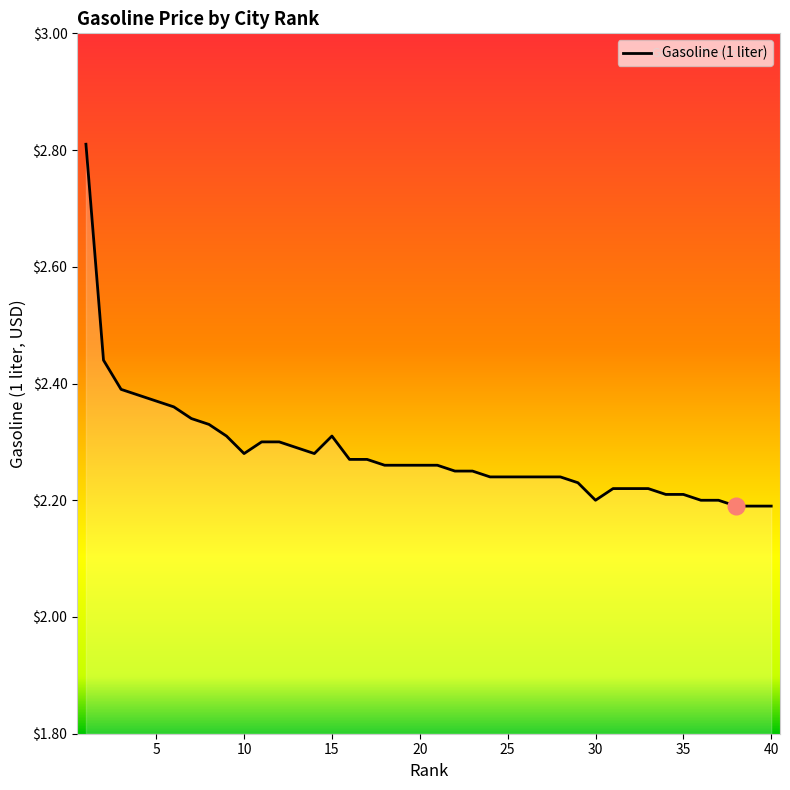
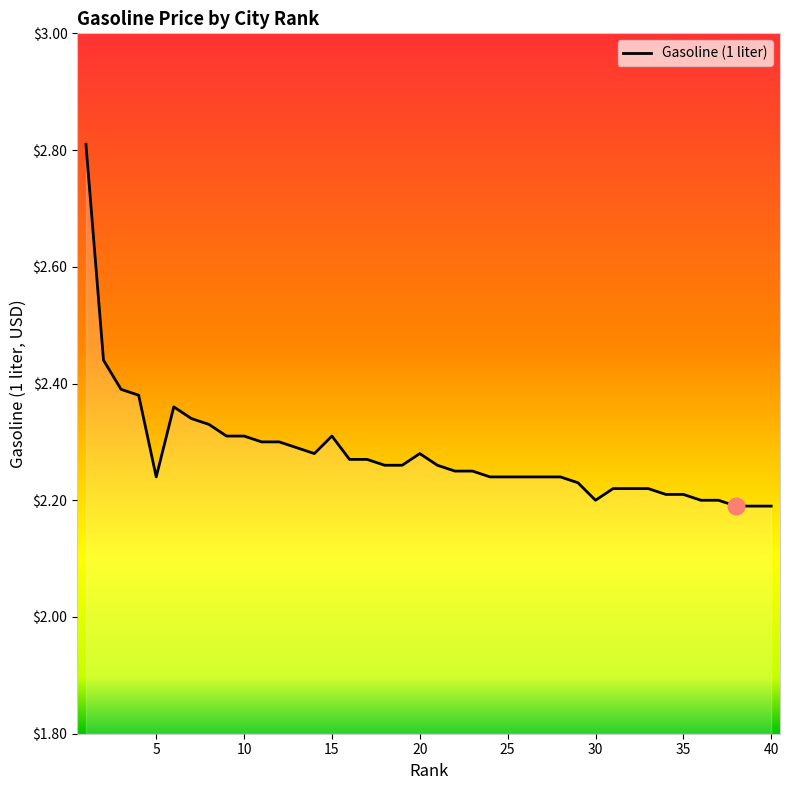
  {
    "Gasoline (1 liter)": {
-     "5": "$2.37",
-     "10": "$2.28",
+     "5": "$2.24",
+     "10": "$2.31",
      "15": "$2.31",
-     "20": "$2.26",
+     "20": "$2.28",
      "25": "$2.24",
      "30": "$2.20",
      "35": "$2.21",
      "40": "$2.19"
    }
  }
